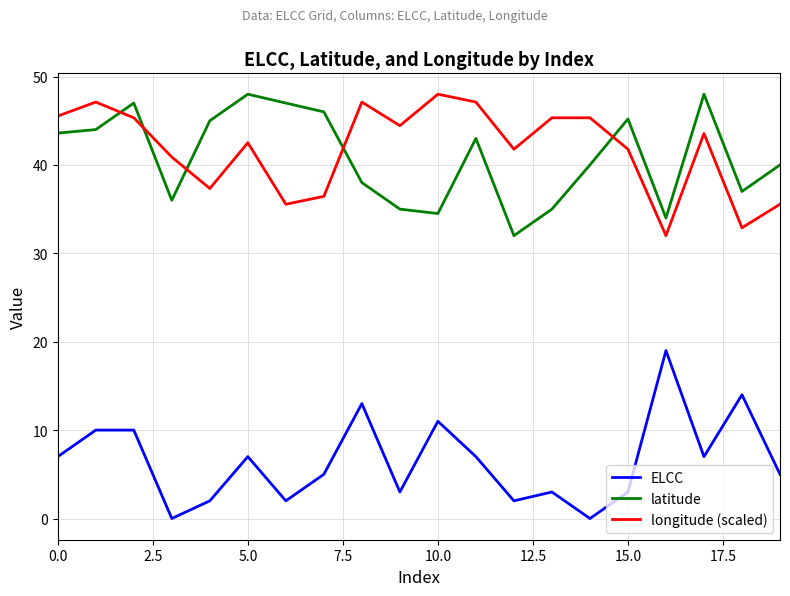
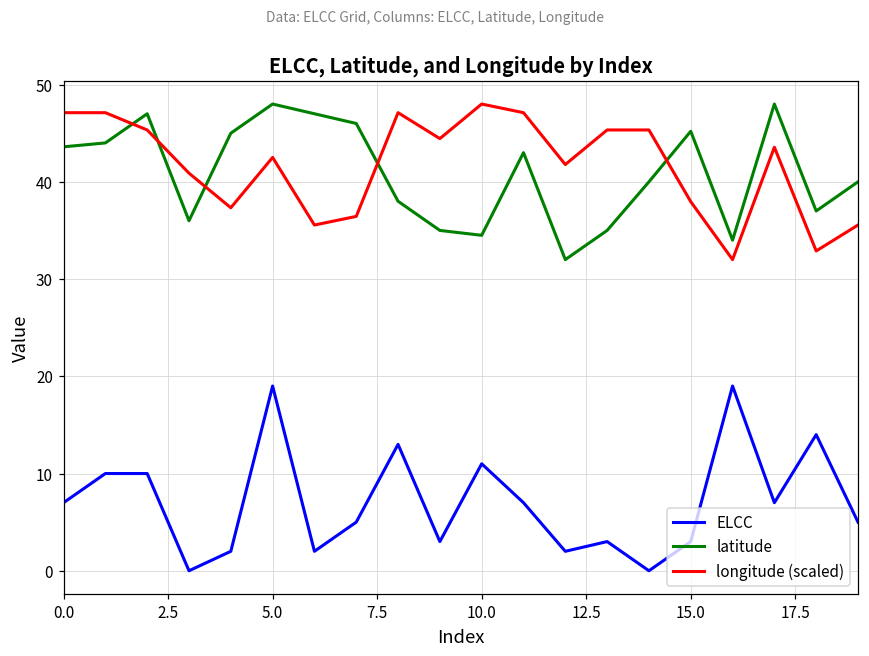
  {
    "ELCC": {
      "0.0": 7,
-     "5.0": 7,
+     "5.0": 19,
      "10.0": 11
    },
    "latitude": {
      "0.0": 44,
      "5.0": 48,
      "10.0": 35,
      "15.0": 45
    },
    "longitude (scaled)": {
-     "0.0": 46,
+     "0.0": 47,
      "5.0": 43,
      "10.0": 48,
-     "15.0": 42
+     "15.0": 38
    }
  }
